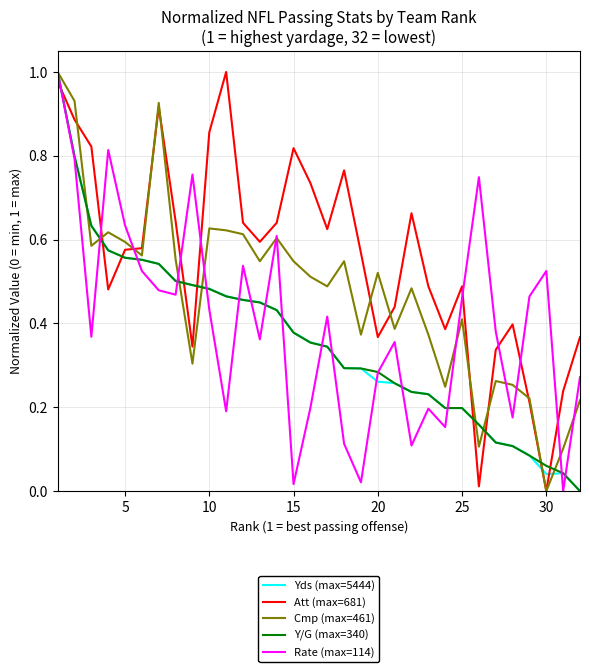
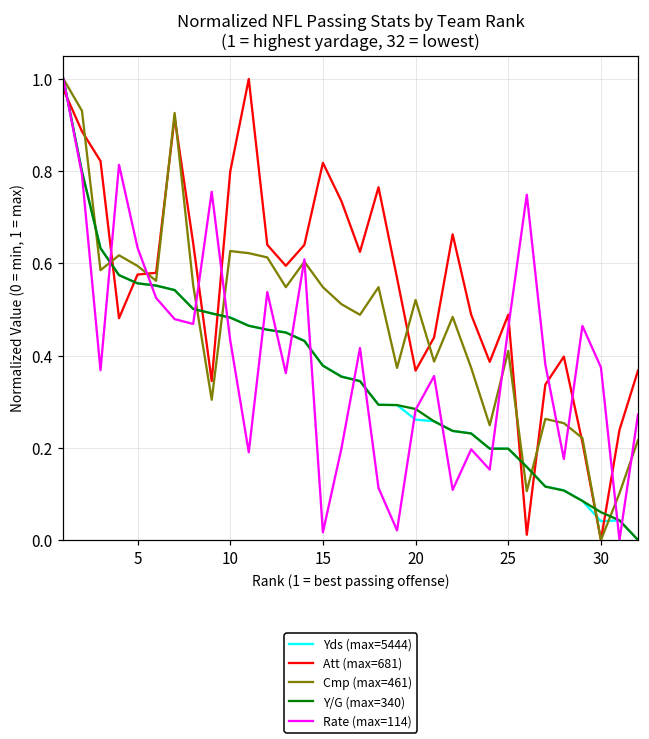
  {
    "Yds (max=5444)": {
      "20": 0.26,
      "30": 0.04
    },
    "Att (max=681)": {
      "5": 0.58,
-     "10": 0.86,
+     "10": 0.80,
      "15": 0.82,
      "20": 0.37,
      "25": 0.49
    },
    "Cmp (max=461)": {
      "5": 0.59,
      "10": 0.63,
      "15": 0.55,
      "20": 0.52,
      "25": 0.41
    },
    "Y/G (max=340)": {
      "30": 0.06
    },
    "Rate (max=114)": {
      "5": 0.63,
      "10": 0.43,
      "15": 0.02,
      "25": 0.46,
-     "30": 0.53
+     "30": 0.37
    }
  }
